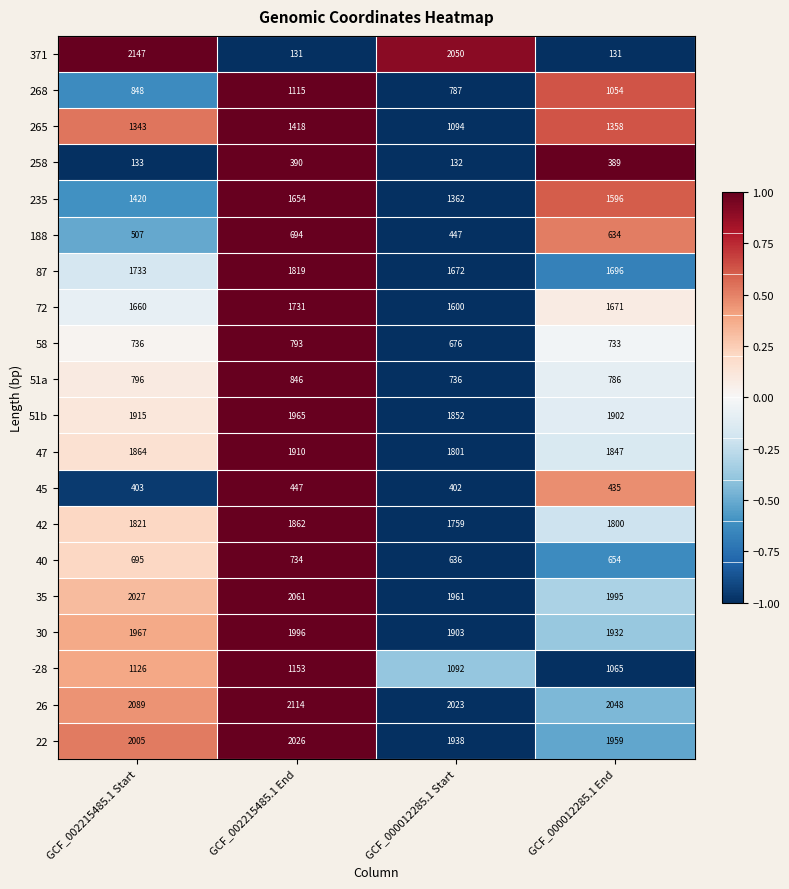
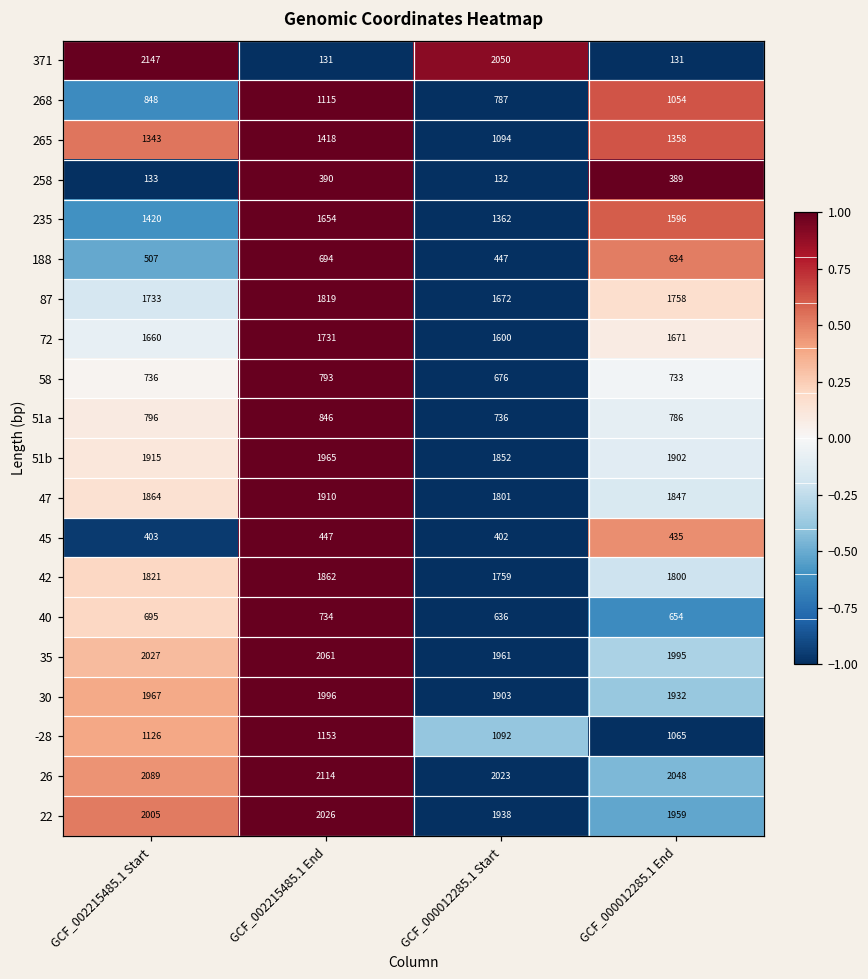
  {
    "371": {
      "GCF_002215485.1 Start": 2147,
      "GCF_002215485.1 End": 131,
      "GCF_000012285.1 Start": 2050,
      "GCF_000012285.1 End": 131
    },
    "268": {
      "GCF_002215485.1 Start": 848,
      "GCF_002215485.1 End": 1115,
      "GCF_000012285.1 Start": 787,
      "GCF_000012285.1 End": 1054
    },
    "265": {
      "GCF_002215485.1 Start": 1343,
      "GCF_002215485.1 End": 1418,
      "GCF_000012285.1 Start": 1094,
      "GCF_000012285.1 End": 1358
    },
    "258": {
      "GCF_002215485.1 Start": 133,
      "GCF_002215485.1 End": 390,
      "GCF_000012285.1 Start": 132,
      "GCF_000012285.1 End": 389
    },
    "235": {
      "GCF_002215485.1 Start": 1420,
      "GCF_002215485.1 End": 1654,
      "GCF_000012285.1 Start": 1362,
      "GCF_000012285.1 End": 1596
    },
    "188": {
      "GCF_002215485.1 Start": 507,
      "GCF_002215485.1 End": 694,
      "GCF_000012285.1 Start": 447,
      "GCF_000012285.1 End": 634
    },
    "87": {
      "GCF_002215485.1 Start": 1733,
      "GCF_002215485.1 End": 1819,
      "GCF_000012285.1 Start": 1672,
-     "GCF_000012285.1 End": 1696
+     "GCF_000012285.1 End": 1758
    },
    "72": {
      "GCF_002215485.1 Start": 1660,
      "GCF_002215485.1 End": 1731,
      "GCF_000012285.1 Start": 1600,
      "GCF_000012285.1 End": 1671
    },
    "58": {
      "GCF_002215485.1 Start": 736,
      "GCF_002215485.1 End": 793,
      "GCF_000012285.1 Start": 676,
      "GCF_000012285.1 End": 733
    },
    "51a": {
      "GCF_002215485.1 Start": 796,
      "GCF_002215485.1 End": 846,
      "GCF_000012285.1 Start": 736,
      "GCF_000012285.1 End": 786
    },
    "51b": {
      "GCF_002215485.1 Start": 1915,
      "GCF_002215485.1 End": 1965,
      "GCF_000012285.1 Start": 1852,
      "GCF_000012285.1 End": 1902
    },
    "47": {
      "GCF_002215485.1 Start": 1864,
      "GCF_002215485.1 End": 1910,
      "GCF_000012285.1 Start": 1801,
      "GCF_000012285.1 End": 1847
    },
    "45": {
      "GCF_002215485.1 Start": 403,
      "GCF_002215485.1 End": 447,
      "GCF_000012285.1 Start": 402,
      "GCF_000012285.1 End": 435
    },
    "42": {
      "GCF_002215485.1 Start": 1821,
      "GCF_002215485.1 End": 1862,
      "GCF_000012285.1 Start": 1759,
      "GCF_000012285.1 End": 1800
    },
    "40": {
      "GCF_002215485.1 Start": 695,
      "GCF_002215485.1 End": 734,
      "GCF_000012285.1 Start": 636,
      "GCF_000012285.1 End": 654
    },
    "35": {
      "GCF_002215485.1 Start": 2027,
      "GCF_002215485.1 End": 2061,
      "GCF_000012285.1 Start": 1961,
      "GCF_000012285.1 End": 1995
    },
    "30": {
      "GCF_002215485.1 Start": 1967,
      "GCF_002215485.1 End": 1996,
      "GCF_000012285.1 Start": 1903,
      "GCF_000012285.1 End": 1932
    },
    "-28": {
      "GCF_002215485.1 Start": 1126,
      "GCF_002215485.1 End": 1153,
      "GCF_000012285.1 Start": 1092,
      "GCF_000012285.1 End": 1065
    },
    "26": {
      "GCF_002215485.1 Start": 2089,
      "GCF_002215485.1 End": 2114,
      "GCF_000012285.1 Start": 2023,
      "GCF_000012285.1 End": 2048
    },
    "22": {
      "GCF_002215485.1 Start": 2005,
      "GCF_002215485.1 End": 2026,
      "GCF_000012285.1 Start": 1938,
      "GCF_000012285.1 End": 1959
    }
  }
